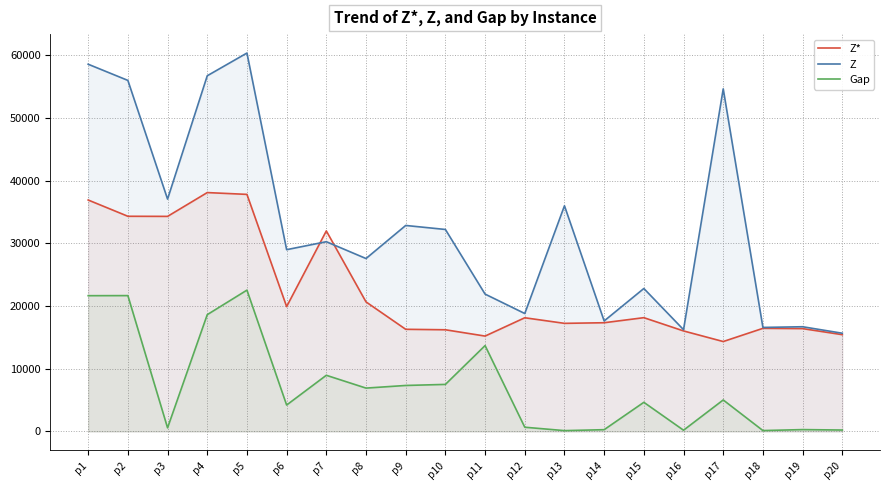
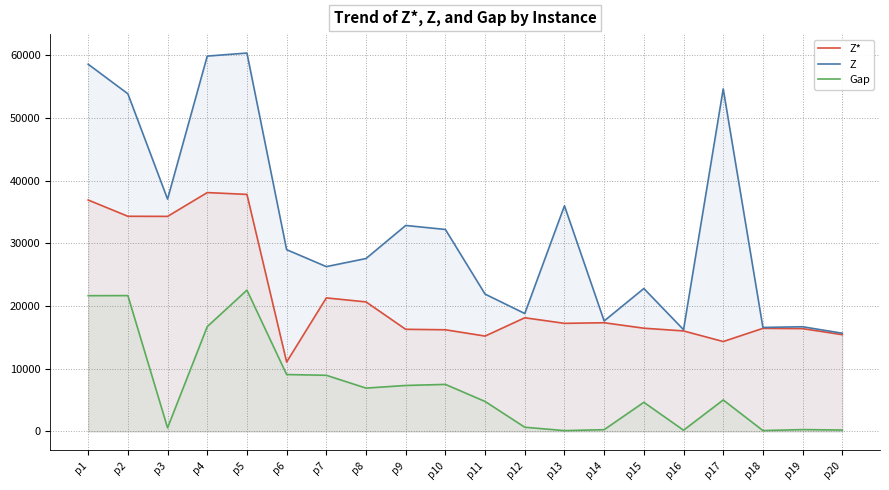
  {
    "Z*": {
      "p1": 37000,
      "p2": 34000,
      "p3": 34000,
      "p4": 38000,
      "p5": 38000,
-     "p6": 20000,
-     "p7": 32000,
+     "p6": 11000,
+     "p7": 21000,
      "p8": 21000,
      "p9": 16000,
      "p10": 16000,
      "p11": 15000,
      "p12": 18000,
      "p13": 17000,
-     "p15": 18000,
+     "p15": 16000,
      "p17": 14000
    },
    "Z": {
      "p1": 59000,
-     "p2": 56000,
+     "p2": 54000,
      "p3": 37000,
-     "p4": 57000,
+     "p4": 60000,
      "p5": 60000,
      "p6": 29000,
-     "p7": 30000,
+     "p7": 26000,
      "p8": 28000,
      "p9": 33000,
      "p10": 32000,
      "p11": 22000,
      "p12": 19000,
      "p13": 36000,
      "p15": 23000,
      "p17": 55000
    },
    "Gap": {
      "p1": 22000,
      "p2": 22000,
      "p3": 1000,
-     "p4": 19000,
+     "p4": 17000,
      "p5": 23000,
-     "p6": 4000,
+     "p6": 9000,
      "p7": 9000,
      "p8": 7000,
      "p9": 7000,
      "p10": 8000,
-     "p11": 14000,
+     "p11": 5000,
      "p12": 1000,
      "p13": 0,
      "p14": 0,
      "p15": 5000,
      "p16": 0,
      "p17": 5000,
      "p18": 0,
      "p19": 0,
      "p20": 0
    }
  }
